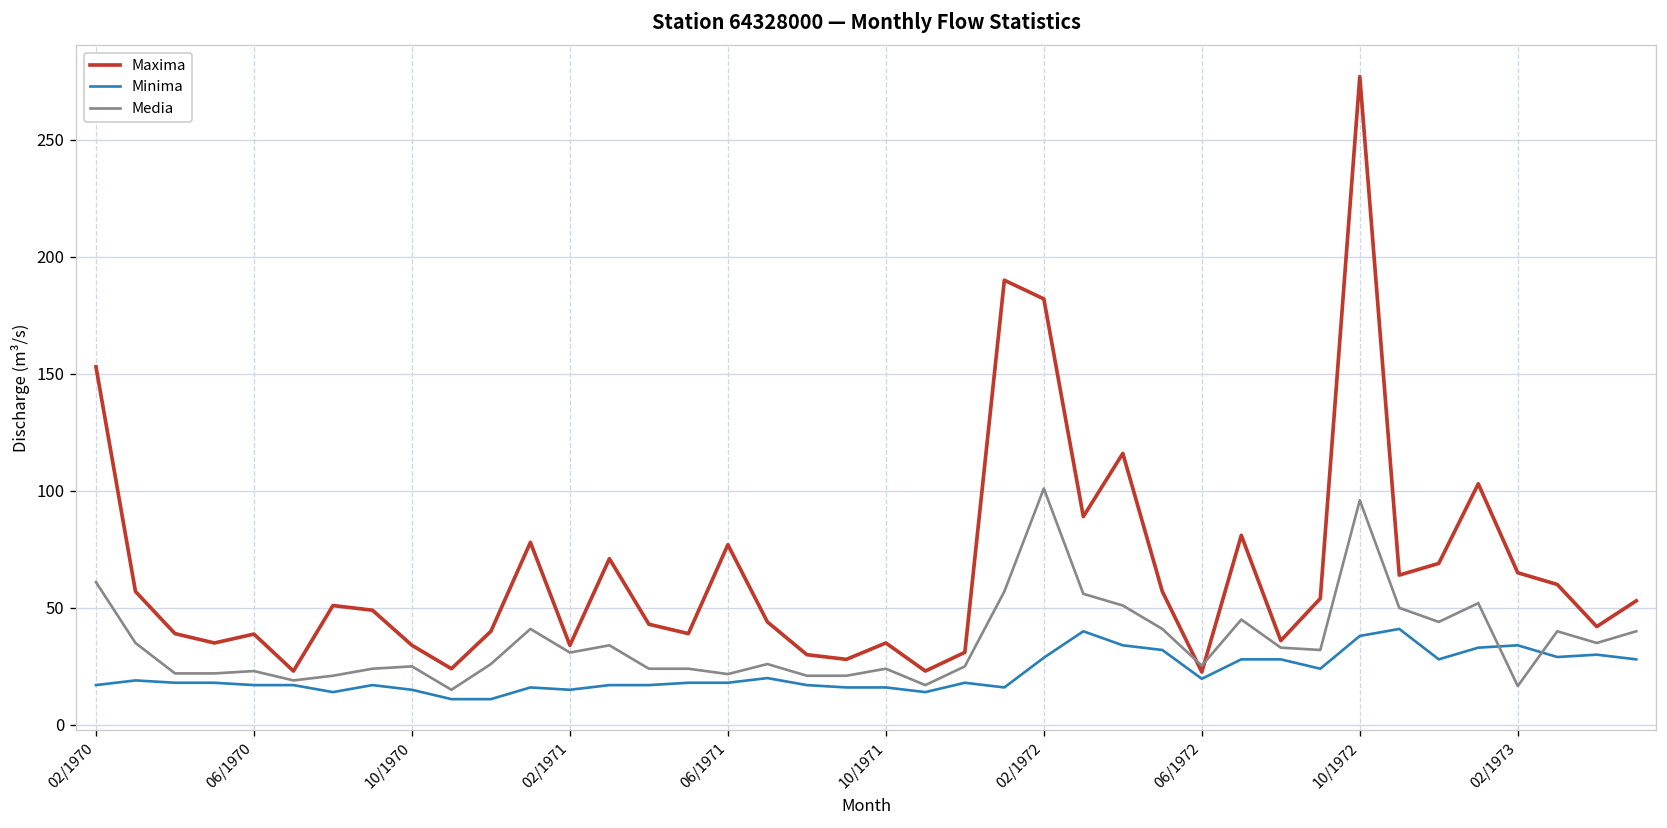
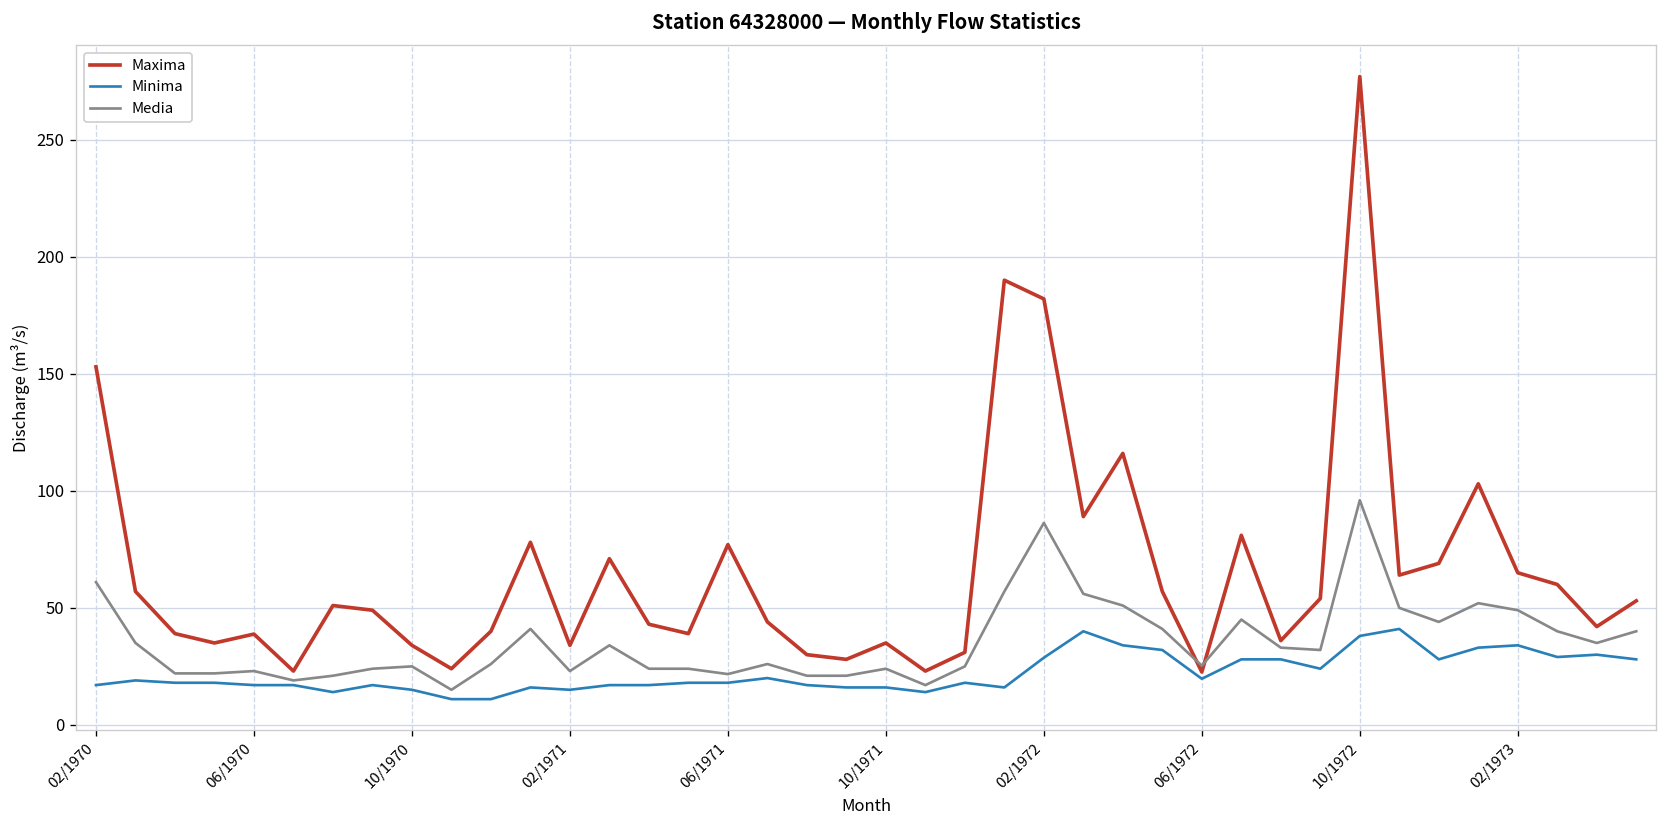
  {
    "Maxima": {
      "02/1970": 153,
      "06/1970": 39,
      "10/1970": 34,
      "02/1971": 34,
      "06/1971": 77,
      "10/1971": 35,
      "02/1972": 182,
      "06/1972": 23,
      "10/1972": 277,
      "02/1973": 65
    },
    "Minima": {
      "02/1970": 17,
      "06/1970": 17,
      "10/1970": 15,
      "02/1971": 15,
      "06/1971": 18,
      "10/1971": 16,
      "02/1972": 29,
      "06/1972": 20,
      "10/1972": 38,
      "02/1973": 34
    },
    "Media": {
      "02/1970": 61,
      "06/1970": 23,
      "10/1970": 25,
-     "02/1971": 31,
+     "02/1971": 23,
      "06/1971": 22,
      "10/1971": 24,
-     "02/1972": 101,
+     "02/1972": 86,
      "06/1972": 25,
      "10/1972": 96,
-     "02/1973": 17
+     "02/1973": 49
    }
  }
